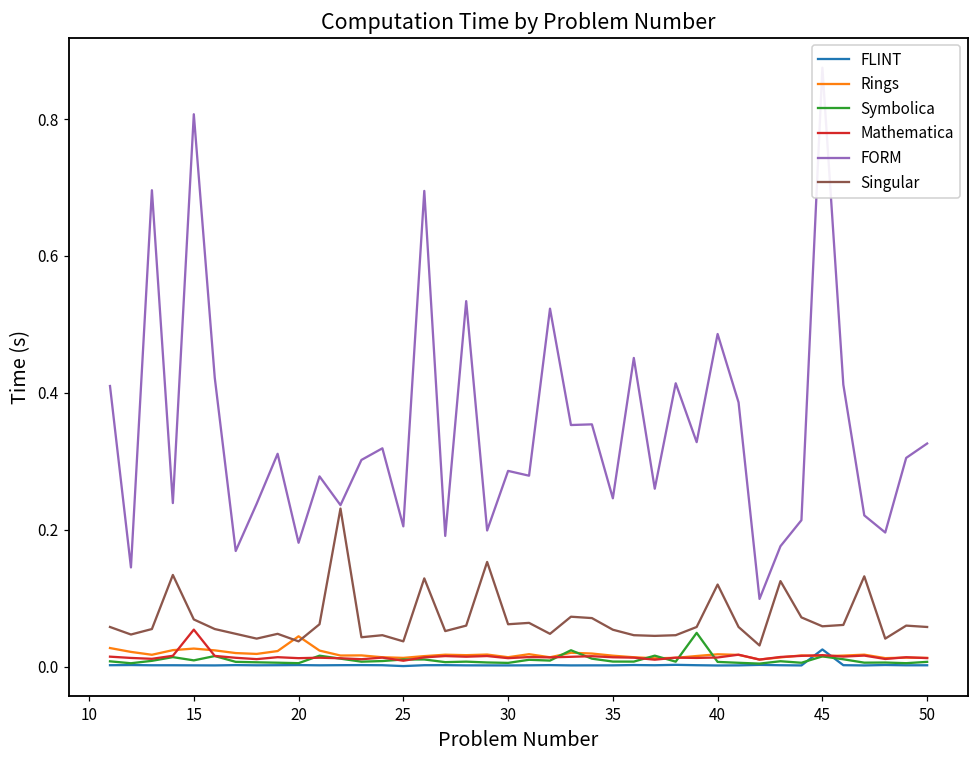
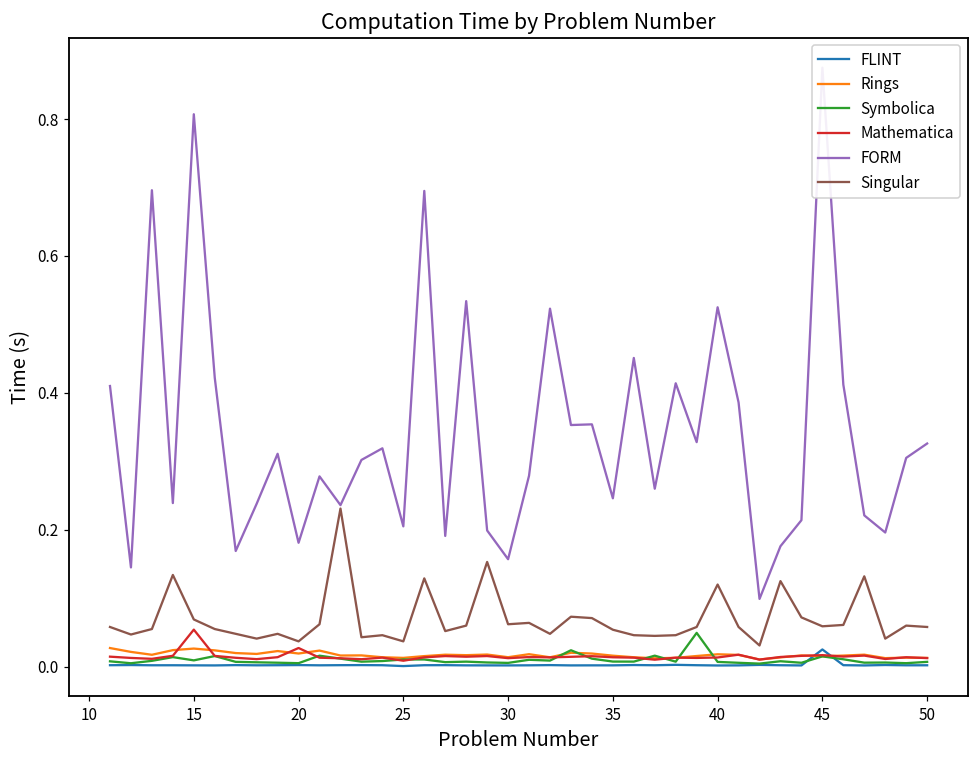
  {
    "FLINT": {
      "15": 0.00,
      "25": 0.00,
      "35": 0.00,
      "40": 0.00,
      "45": 0.03,
      "50": 0.00
    },
    "Rings": {
      "15": 0.03,
-     "20": 0.04,
+     "20": 0.02,
      "40": 0.02
    },
    "Symbolica": {
      "15": 0.01,
      "35": 0.01,
      "40": 0.01,
      "50": 0.01
    },
    "Mathematica": {
      "15": 0.05,
-     "20": 0.01,
+     "20": 0.03,
      "40": 0.01
    },
    "FORM": {
      "15": 0.81,
      "20": 0.18,
      "25": 0.21,
-     "30": 0.29,
+     "30": 0.16,
      "35": 0.25,
-     "40": 0.49,
+     "40": 0.53,
      "50": 0.33
    },
    "Singular": {
      "15": 0.07,
      "20": 0.04,
      "25": 0.04,
      "30": 0.06,
      "35": 0.05,
      "40": 0.12,
      "45": 0.06,
      "50": 0.06
    }
  }
